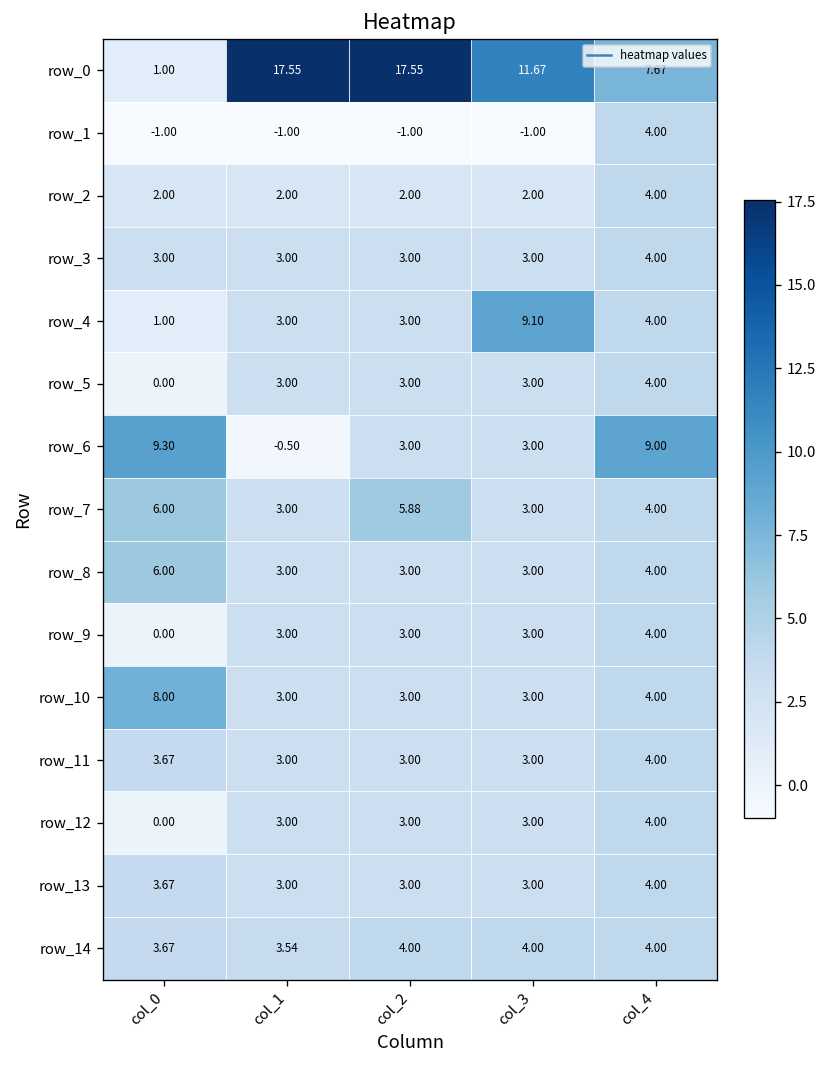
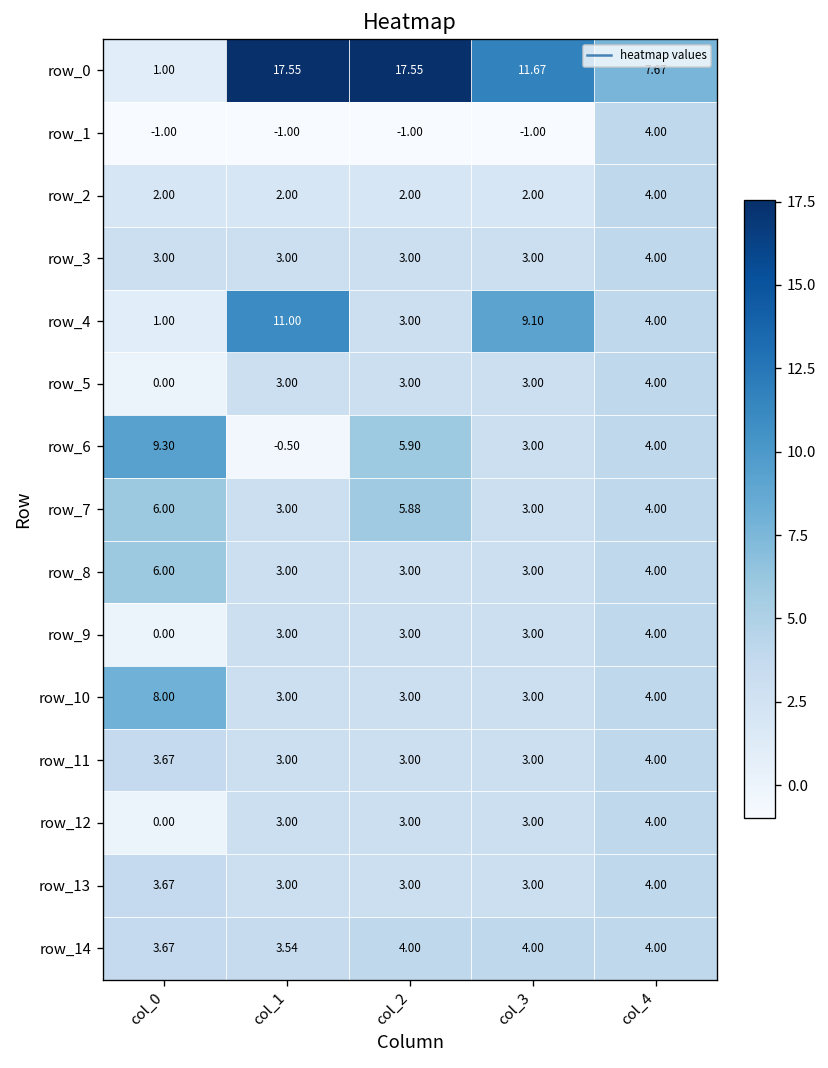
  {
    "row_0": {
      "col_0": 1.00,
      "col_1": 17.55,
      "col_2": 17.55,
      "col_3": 11.67
    },
    "row_1": {
      "col_0": -1.00,
      "col_1": -1.00,
      "col_2": -1.00,
      "col_3": -1.00,
      "col_4": 4.00
    },
    "row_2": {
      "col_0": 2.00,
      "col_1": 2.00,
      "col_2": 2.00,
      "col_3": 2.00,
      "col_4": 4.00
    },
    "row_3": {
      "col_0": 3.00,
      "col_1": 3.00,
      "col_2": 3.00,
      "col_3": 3.00,
      "col_4": 4.00
    },
    "row_4": {
      "col_0": 1.00,
-     "col_1": 3.00,
+     "col_1": 11.00,
      "col_2": 3.00,
      "col_3": 9.10,
      "col_4": 4.00
    },
    "row_5": {
      "col_0": 0.00,
      "col_1": 3.00,
      "col_2": 3.00,
      "col_3": 3.00,
      "col_4": 4.00
    },
    "row_6": {
      "col_0": 9.30,
      "col_1": -0.50,
-     "col_2": 3.00,
+     "col_2": 5.90,
      "col_3": 3.00,
-     "col_4": 9.00
+     "col_4": 4.00
    },
    "row_7": {
      "col_0": 6.00,
      "col_1": 3.00,
      "col_2": 5.88,
      "col_3": 3.00,
      "col_4": 4.00
    },
    "row_8": {
      "col_0": 6.00,
      "col_1": 3.00,
      "col_2": 3.00,
      "col_3": 3.00,
      "col_4": 4.00
    },
    "row_9": {
      "col_0": 0.00,
      "col_1": 3.00,
      "col_2": 3.00,
      "col_3": 3.00,
      "col_4": 4.00
    },
    "row_10": {
      "col_0": 8.00,
      "col_1": 3.00,
      "col_2": 3.00,
      "col_3": 3.00,
      "col_4": 4.00
    },
    "row_11": {
      "col_0": 3.67,
      "col_1": 3.00,
      "col_2": 3.00,
      "col_3": 3.00,
      "col_4": 4.00
    },
    "row_12": {
      "col_0": 0.00,
      "col_1": 3.00,
      "col_2": 3.00,
      "col_3": 3.00,
      "col_4": 4.00
    },
    "row_13": {
      "col_0": 3.67,
      "col_1": 3.00,
      "col_2": 3.00,
      "col_3": 3.00,
      "col_4": 4.00
    },
    "row_14": {
      "col_0": 3.67,
      "col_1": 3.54,
      "col_2": 4.00,
      "col_3": 4.00,
      "col_4": 4.00
    }
  }
